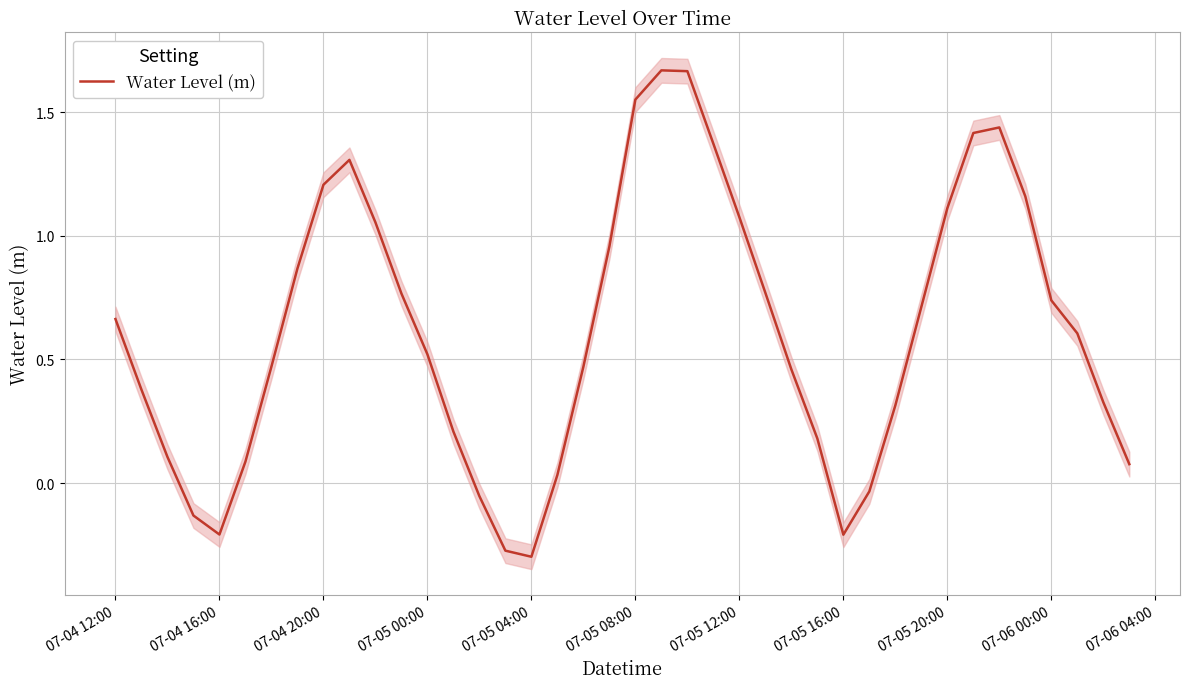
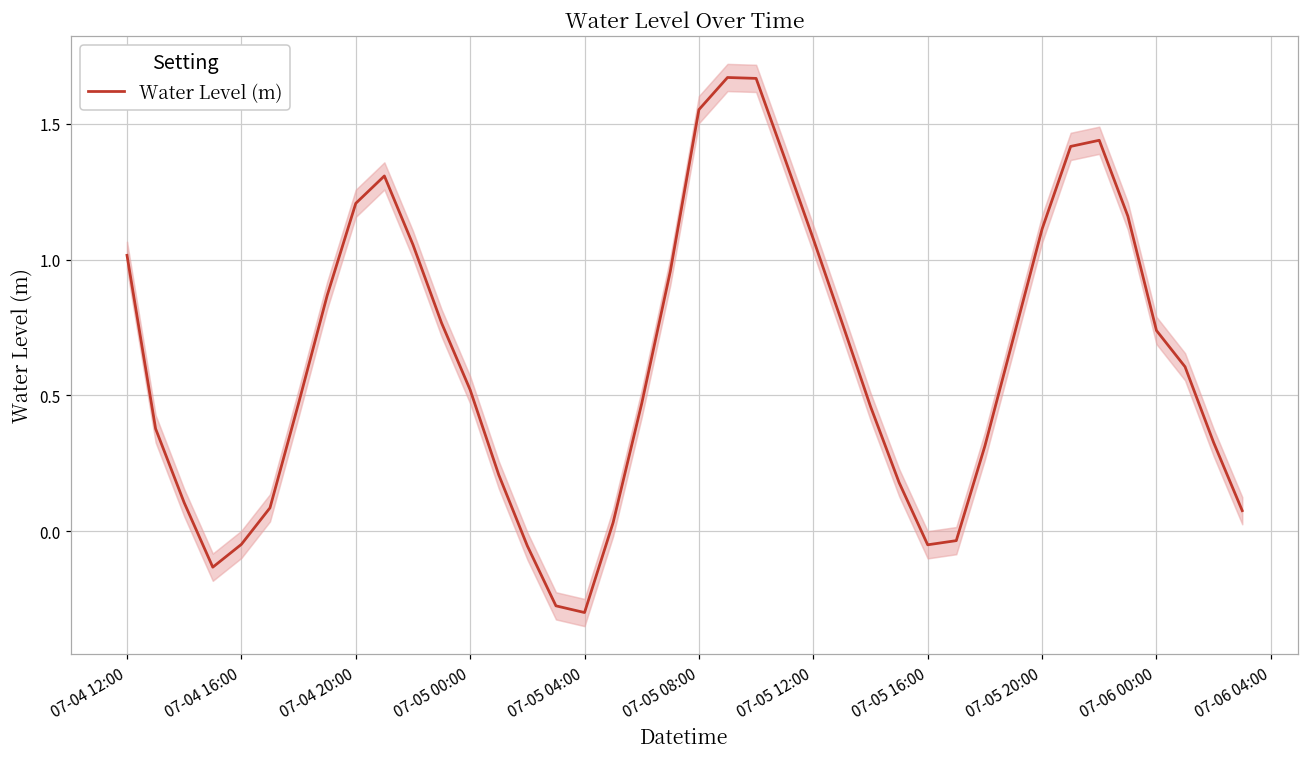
  {
    "Water Level (m)": {
-     "07-04 12:00": 0.66,
-     "07-04 16:00": -0.21,
+     "07-04 12:00": 1.02,
+     "07-04 16:00": -0.05,
      "07-04 20:00": 1.21,
      "07-05 00:00": 0.52,
      "07-05 04:00": -0.30,
      "07-05 08:00": 1.55,
      "07-05 12:00": 1.08,
-     "07-05 16:00": -0.21,
+     "07-05 16:00": -0.05,
      "07-05 20:00": 1.11,
      "07-06 00:00": 0.74
    }
  }
